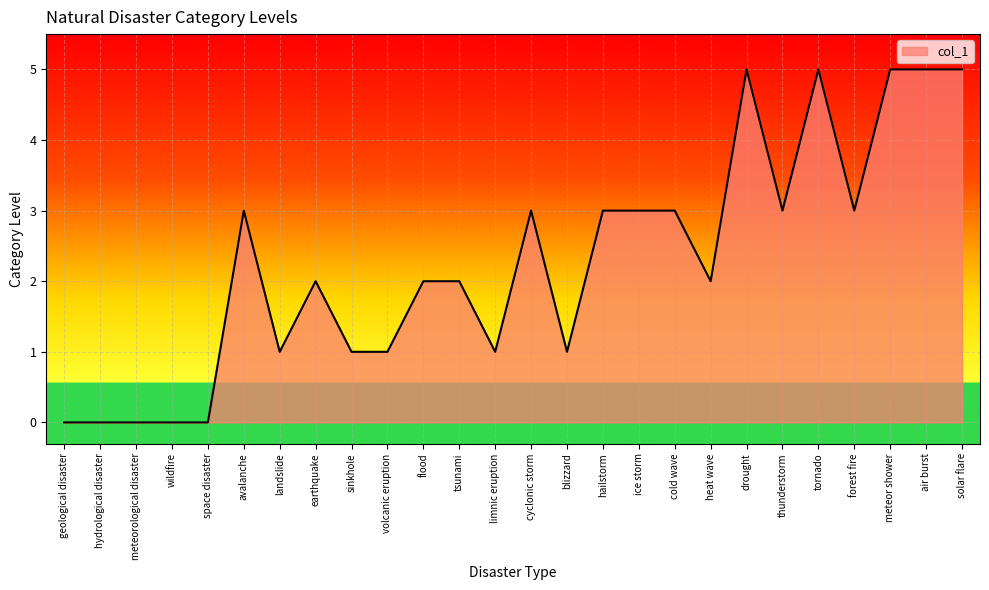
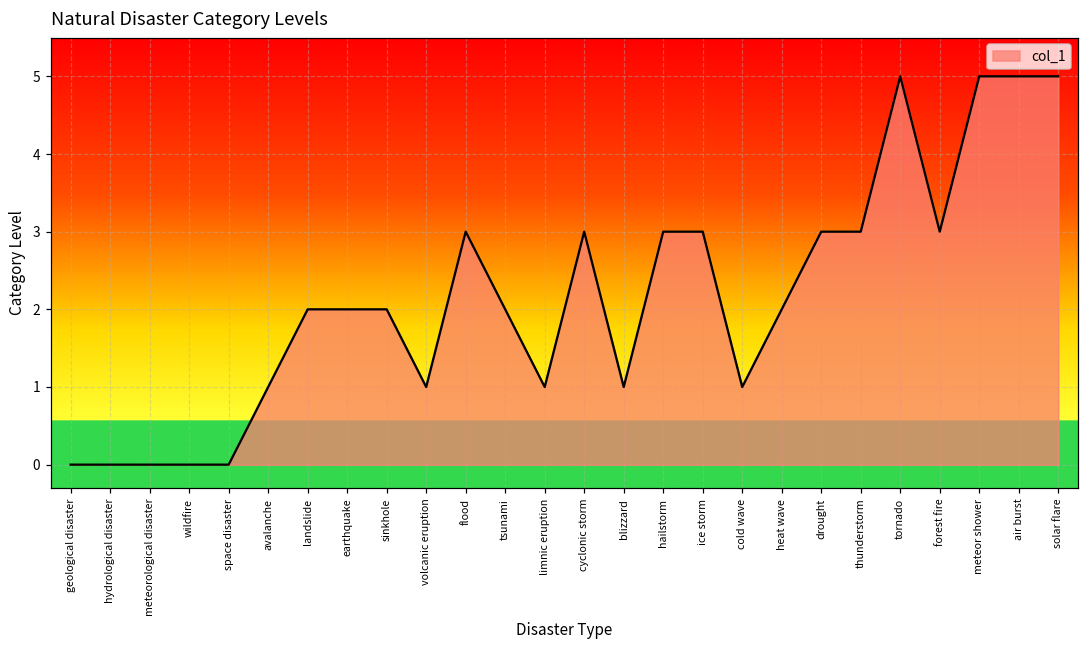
  {
    "geological disaster": 0,
    "hydrological disaster": 0,
    "meteorological disaster": 0,
    "wildfire": 0,
    "space disaster": 0,
-   "avalanche": 3,
-   "landslide": 1,
+   "avalanche": 1,
+   "landslide": 2,
    "earthquake": 2,
-   "sinkhole": 1,
+   "sinkhole": 2,
    "volcanic eruption": 1,
-   "flood": 2,
+   "flood": 3,
    "tsunami": 2,
    "limnic eruption": 1,
    "cyclonic storm": 3,
    "blizzard": 1,
    "hailstorm": 3,
    "ice storm": 3,
-   "cold wave": 3,
+   "cold wave": 1,
    "heat wave": 2,
-   "drought": 5,
+   "drought": 3,
    "thunderstorm": 3,
    "tornado": 5,
    "forest fire": 3,
    "meteor shower": 5,
    "air burst": 5,
    "solar flare": 5
  }
